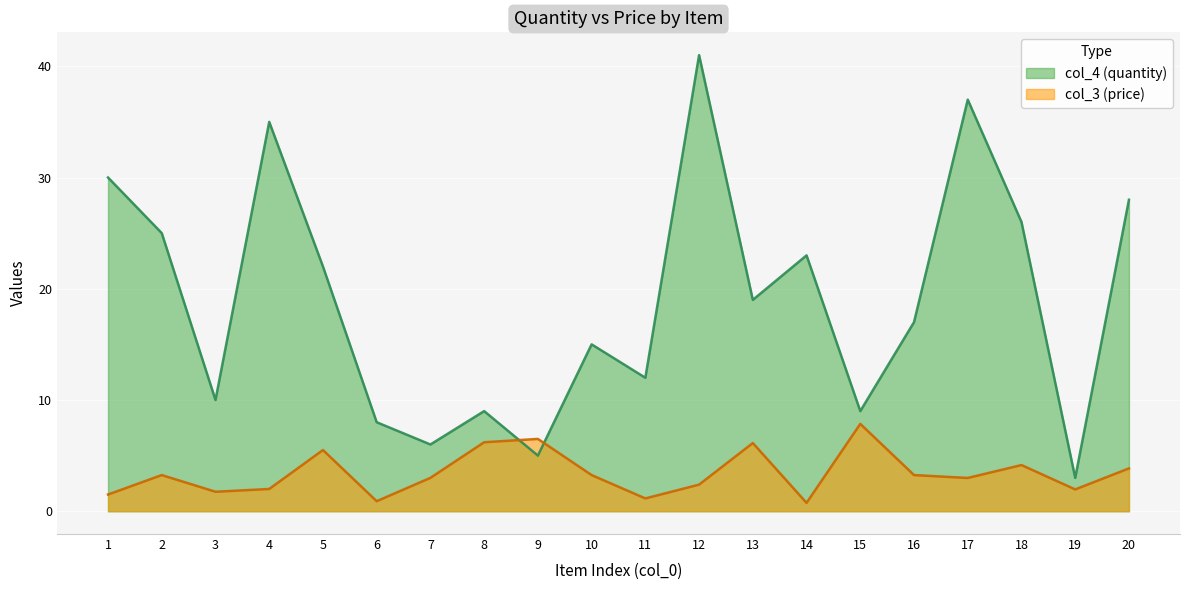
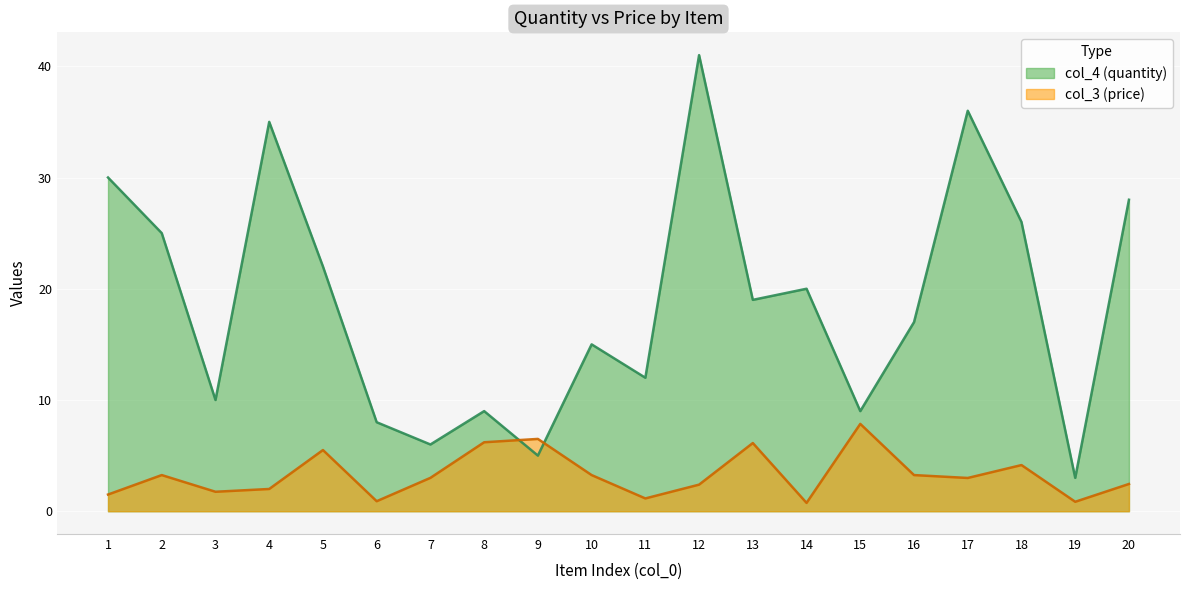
  {
    "col_4 (quantity)": {
      "1": 30,
      "2": 25,
      "3": 10,
      "4": 35,
      "5": 22,
      "6": 8,
      "7": 6,
      "8": 9,
      "9": 5,
      "10": 15,
      "11": 12,
      "12": 41,
      "13": 19,
-     "14": 23,
+     "14": 20,
      "15": 9,
      "16": 17,
-     "17": 37,
+     "17": 36,
      "18": 26,
      "19": 3,
      "20": 28
    },
    "col_3 (price)": {
      "1": 1.5,
      "2": 3.3,
      "3": 1.8,
      "4": 2.0,
      "5": 5.5,
      "6": 0.9,
      "7": 3.0,
      "8": 6.2,
      "9": 6.5,
      "10": 3.3,
      "11": 1.2,
      "12": 2.4,
      "13": 6.1,
      "14": 0.8,
      "15": 7.9,
      "16": 3.3,
      "17": 3.0,
      "18": 4.2,
-     "19": 2.0,
-     "20": 3.9
+     "19": 0.9,
+     "20": 2.5
    }
  }
